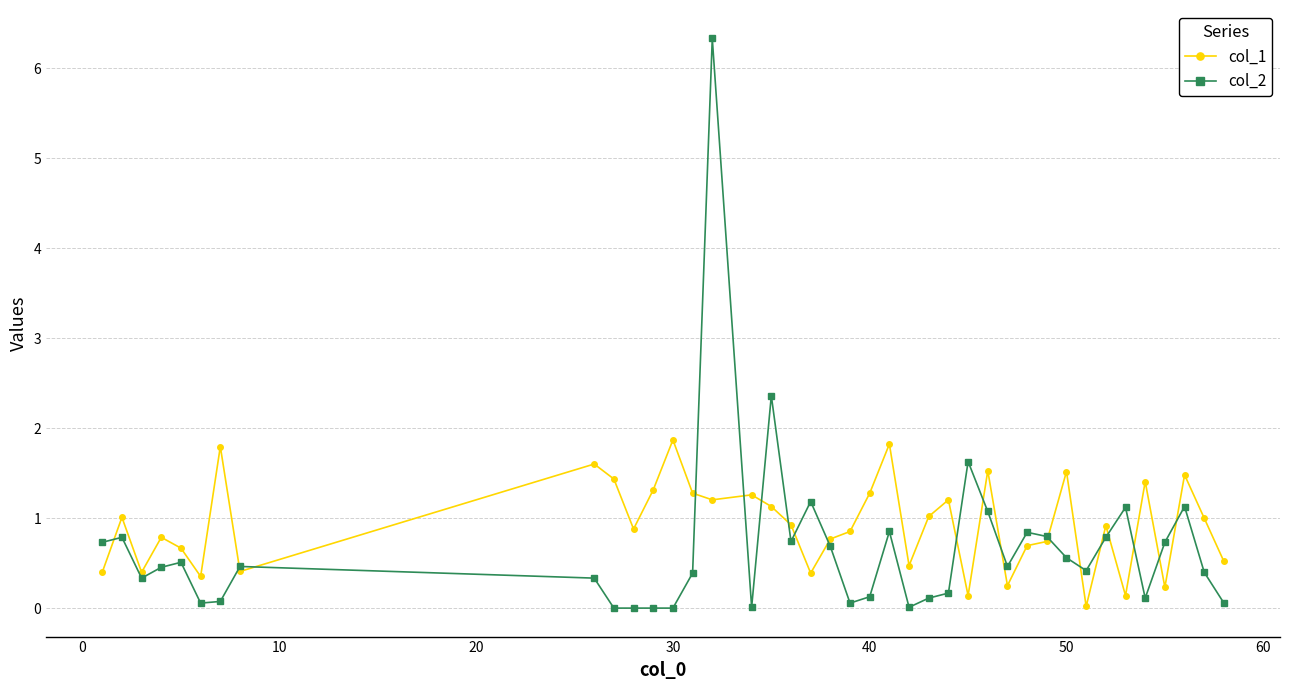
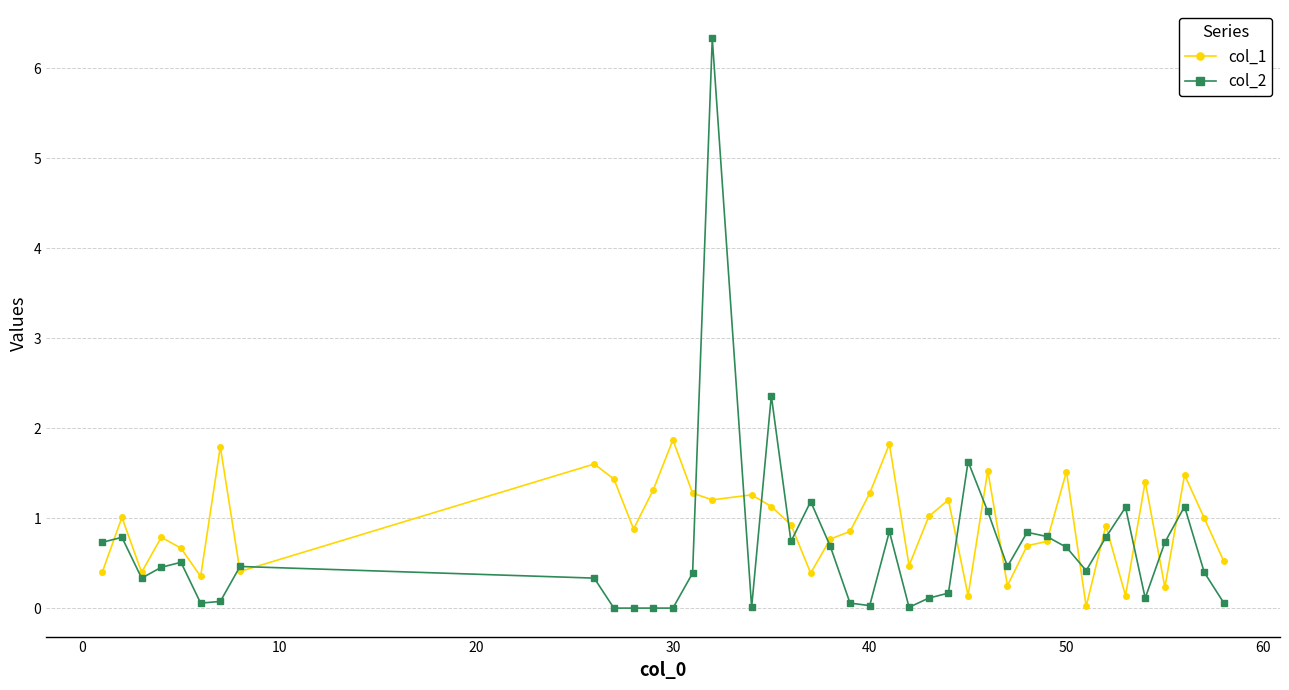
  {
    "col_1": {
      "30": 1.9,
      "40": 1.3,
      "50": 1.5
    },
    "col_2": {
      "30": 0.0,
-     "40": 0.1,
-     "50": 0.6
+     "40": 0.0,
+     "50": 0.7
    }
  }
